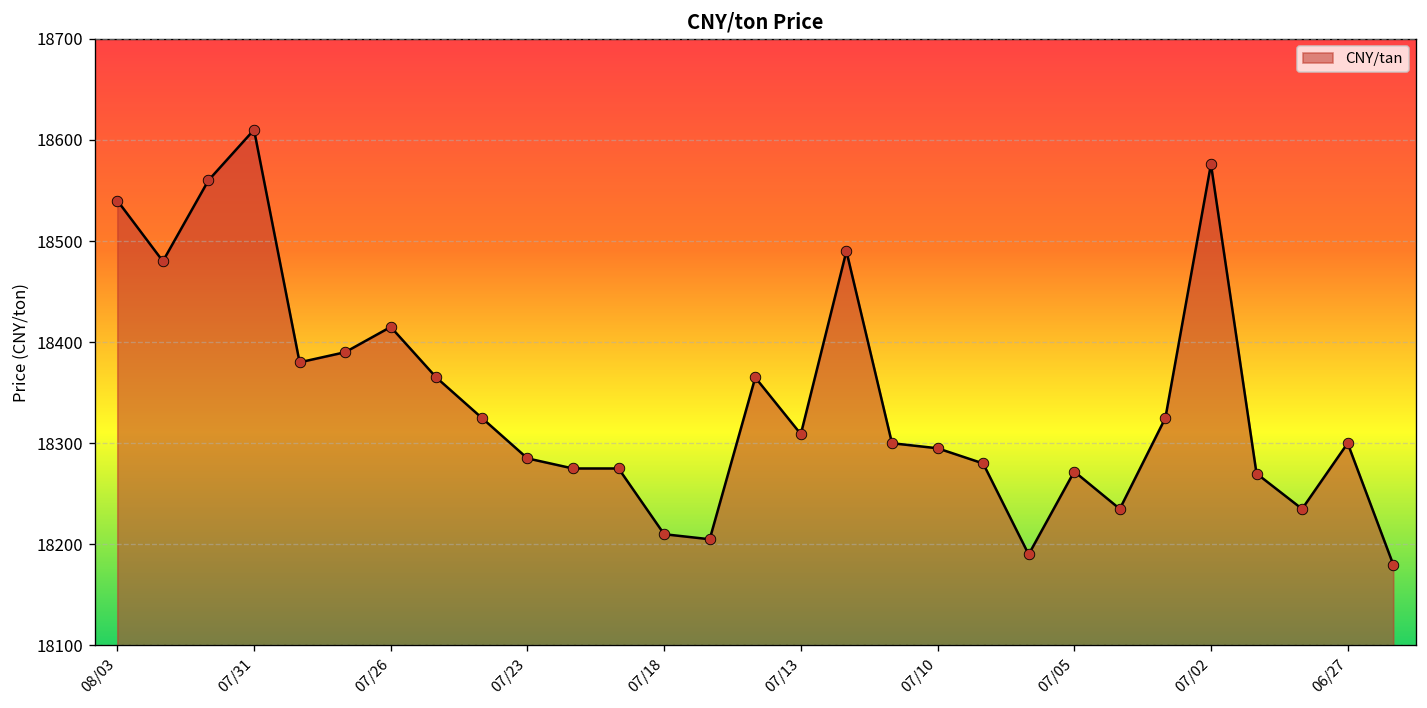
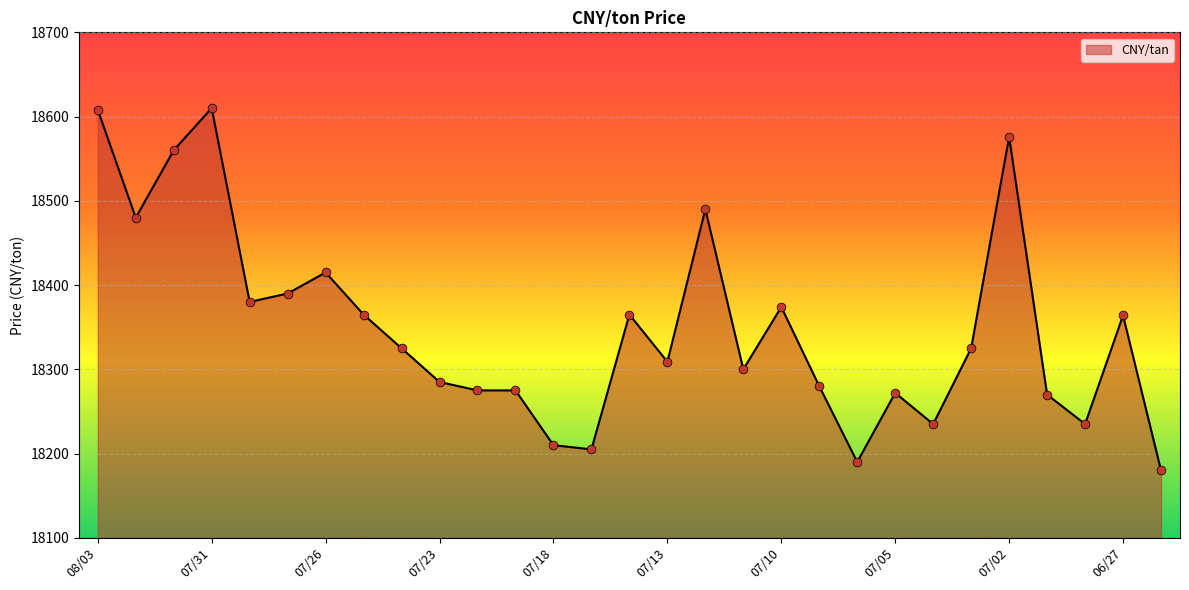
  {
-   "08/03": 18540,
+   "08/03": 18610,
    "07/31": 18610,
    "07/26": 18420,
    "07/23": 18290,
    "07/18": 18210,
    "07/13": 18310,
-   "07/10": 18300,
+   "07/10": 18370,
    "07/05": 18270,
    "07/02": 18580,
-   "06/27": 18300
+   "06/27": 18360
  }
